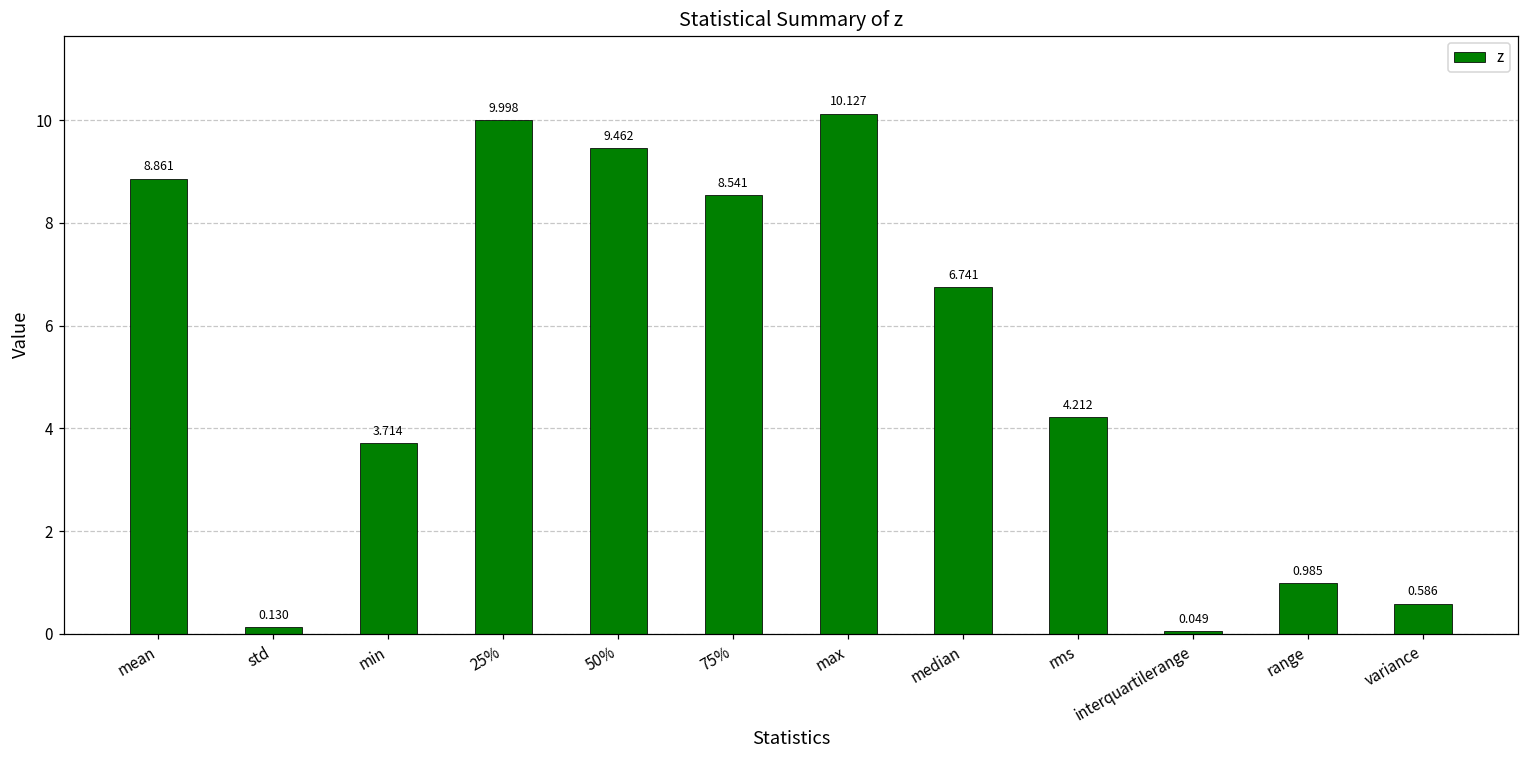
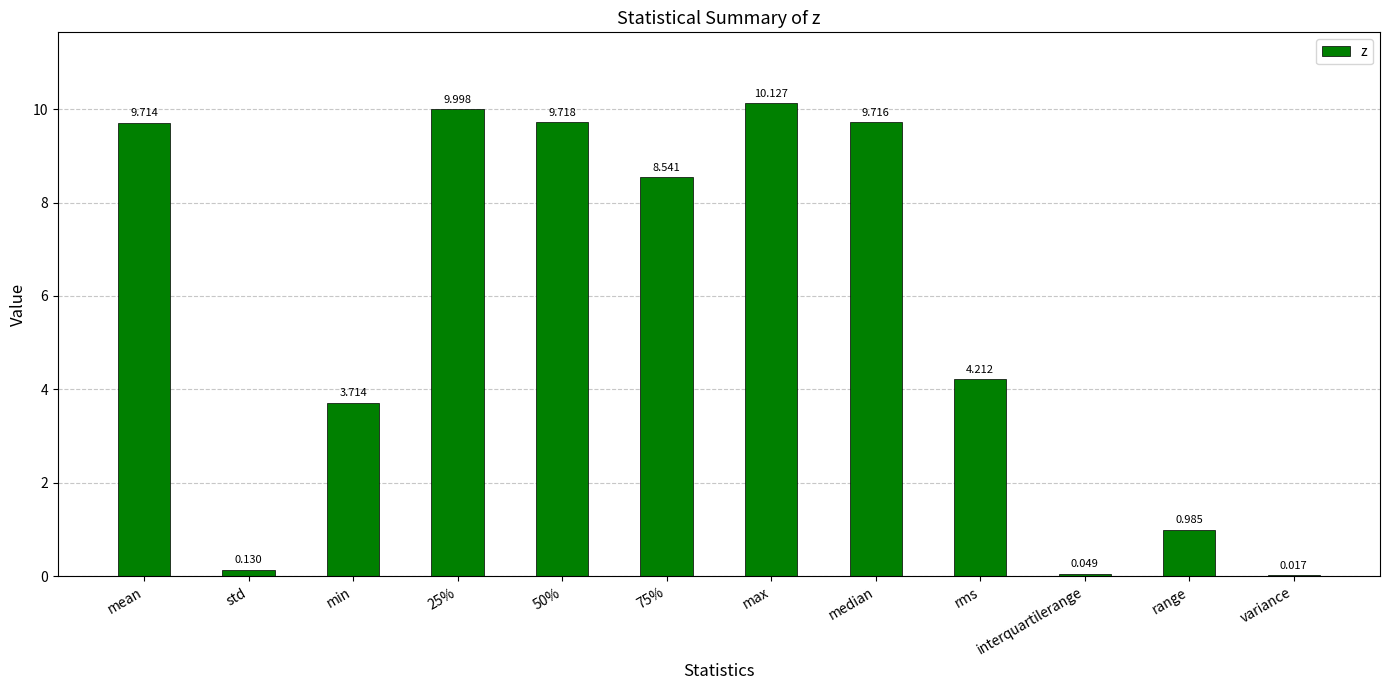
  {
-   "mean": 8.861,
+   "mean": 9.714,
    "std": 0.130,
    "min": 3.714,
    "25%": 9.998,
-   "50%": 9.462,
+   "50%": 9.718,
    "75%": 8.541,
    "max": 10.127,
-   "median": 6.741,
+   "median": 9.716,
    "rms": 4.212,
    "interquartilerange": 0.049,
    "range": 0.985,
-   "variance": 0.586
+   "variance": 0.017
  }
